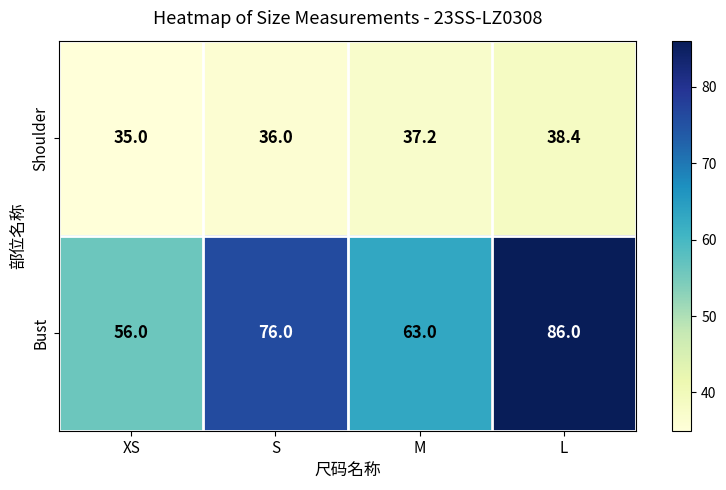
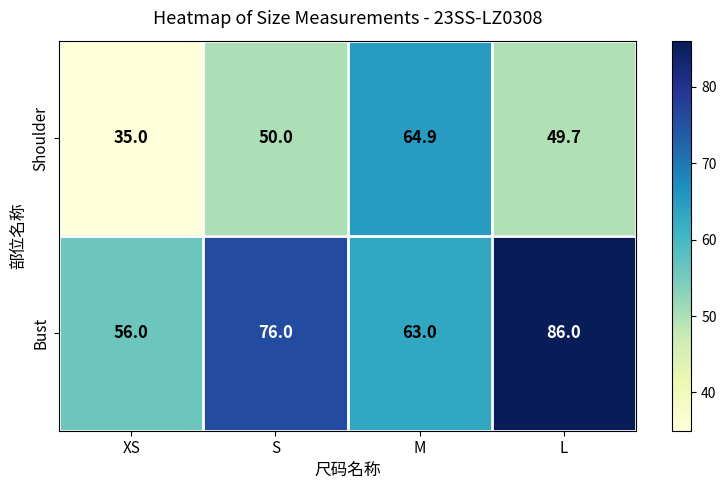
  {
    "Shoulder": {
      "XS": 35.0,
-     "S": 36.0,
-     "M": 37.2,
-     "L": 38.4
+     "S": 50.0,
+     "M": 64.9,
+     "L": 49.7
    },
    "Bust": {
      "XS": 56.0,
      "S": 76.0,
      "M": 63.0,
      "L": 86.0
    }
  }
